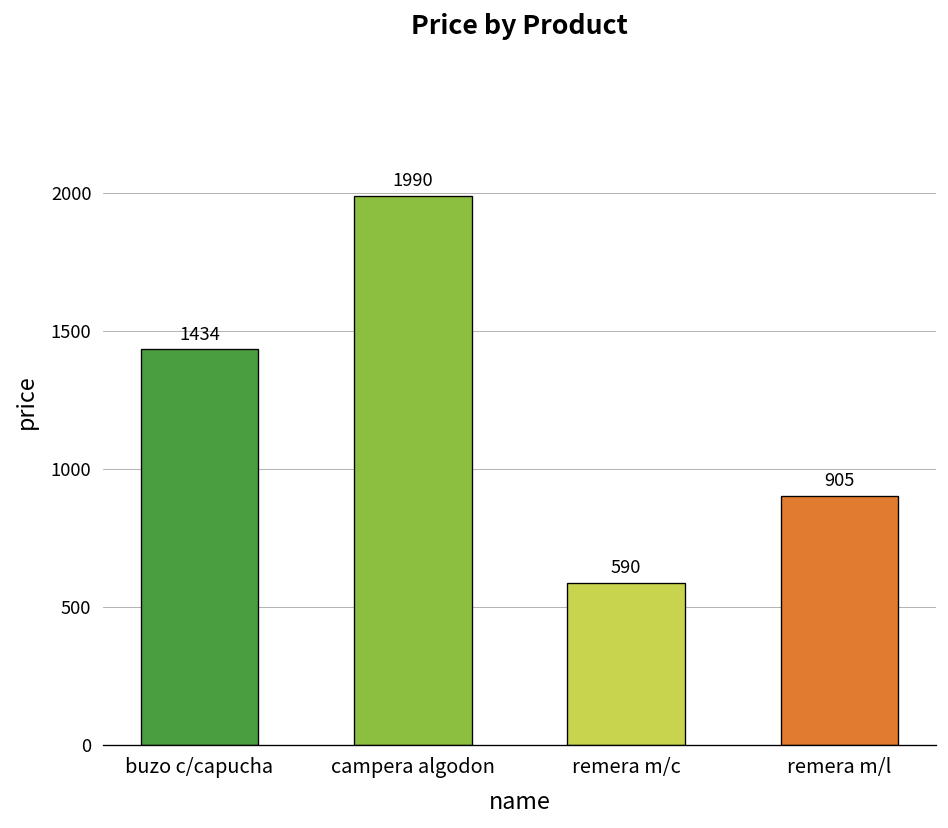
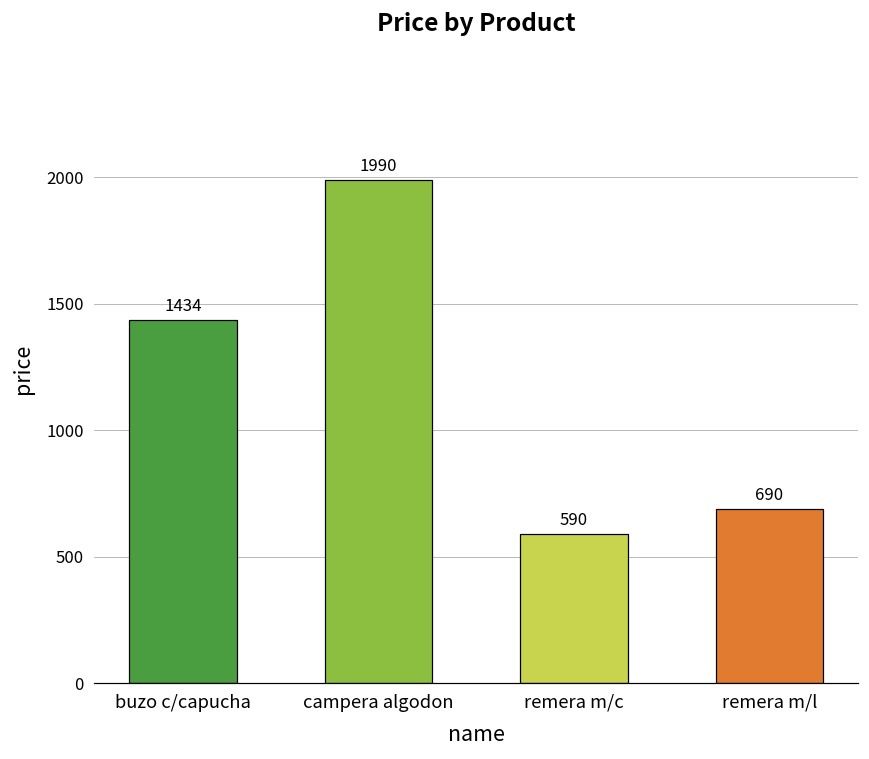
  {
    "buzo c/capucha": 1434,
    "campera algodon": 1990,
    "remera m/c": 590,
-   "remera m/l": 905
+   "remera m/l": 690
  }
